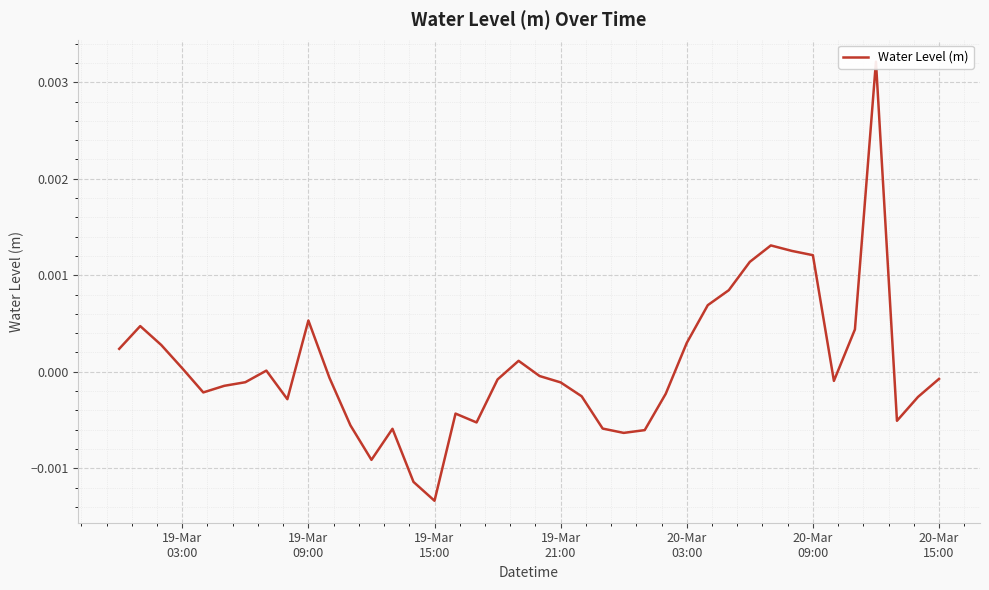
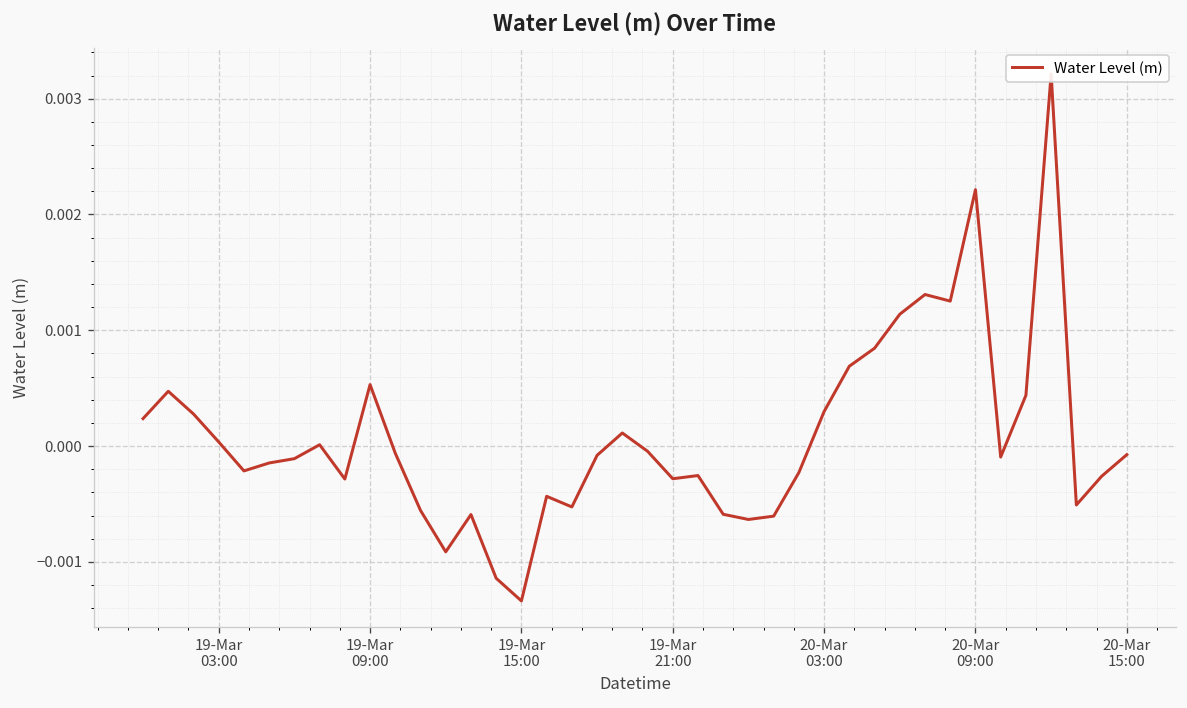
  {
    "19-Mar 03:00": 0.0000,
    "19-Mar 09:00": 0.0005,
    "19-Mar 15:00": -0.0013,
-   "19-Mar 21:00": -0.0001,
+   "19-Mar 21:00": -0.0003,
    "20-Mar 03:00": 0.0003,
-   "20-Mar 09:00": 0.0012,
+   "20-Mar 09:00": 0.0022,
    "20-Mar 15:00": -0.0001
  }
